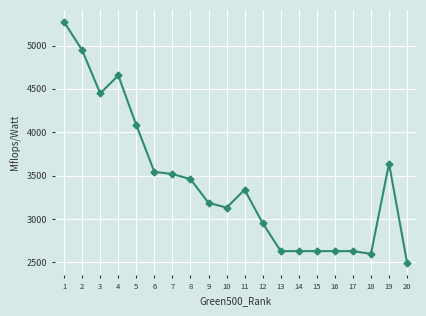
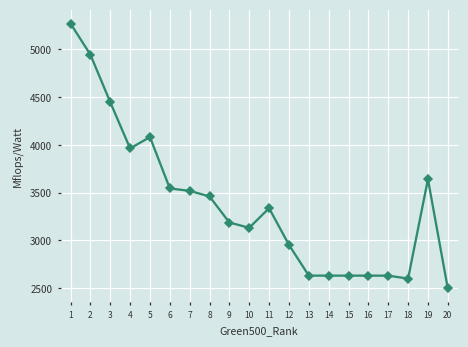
  {
    "1": 5300,
    "2": 4900,
    "3": 4400,
-   "4": 4700,
+   "4": 4000,
    "5": 4100,
    "6": 3500,
    "7": 3500,
    "8": 3500,
    "9": 3200,
    "10": 3100,
    "11": 3300,
    "12": 3000,
    "13": 2600,
    "14": 2600,
    "15": 2600,
    "16": 2600,
    "17": 2600,
    "18": 2600,
    "19": 3600,
    "20": 2500
  }
